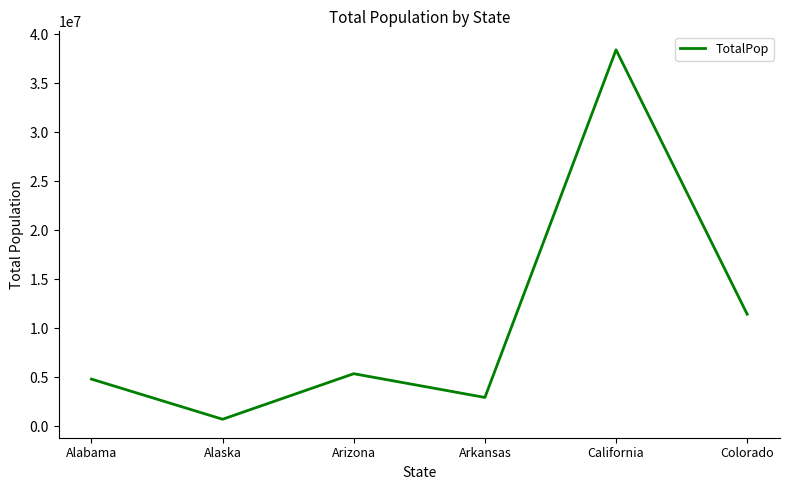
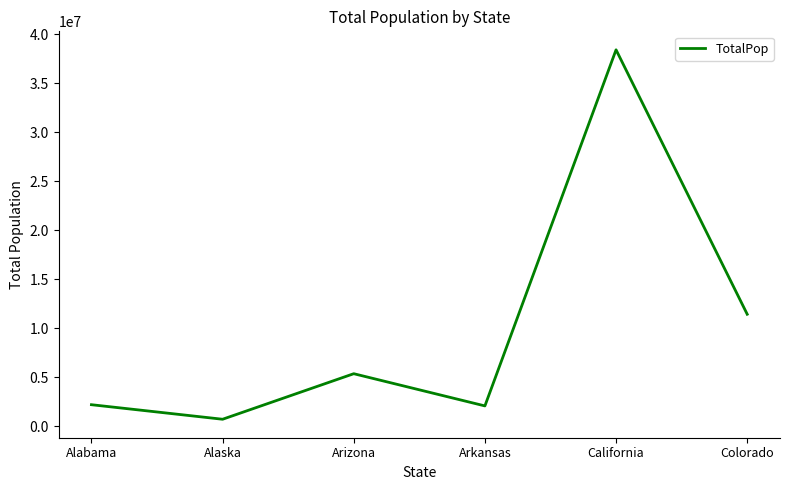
  {
-   "Alabama": 5000000,
+   "Alabama": 2000000,
    "Alaska": 1000000,
    "Arizona": 5000000,
-   "Arkansas": 3000000,
+   "Arkansas": 2000000,
    "California": 38000000,
    "Colorado": 11000000
  }
